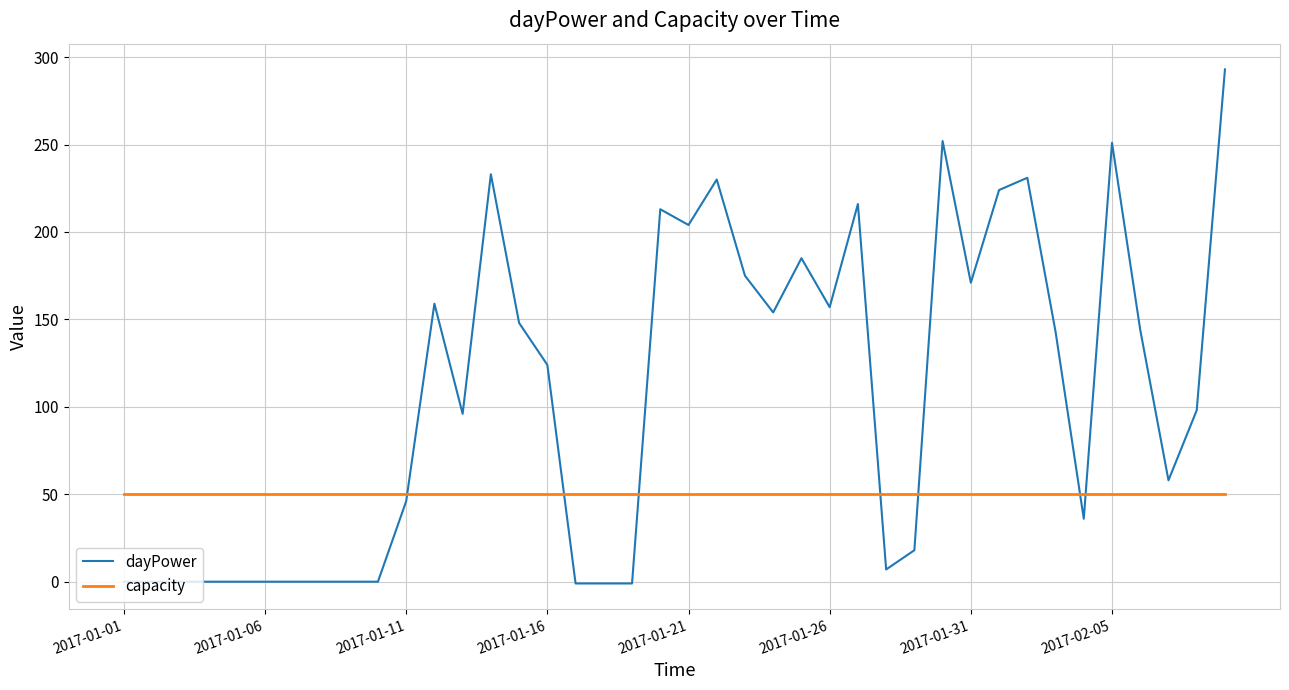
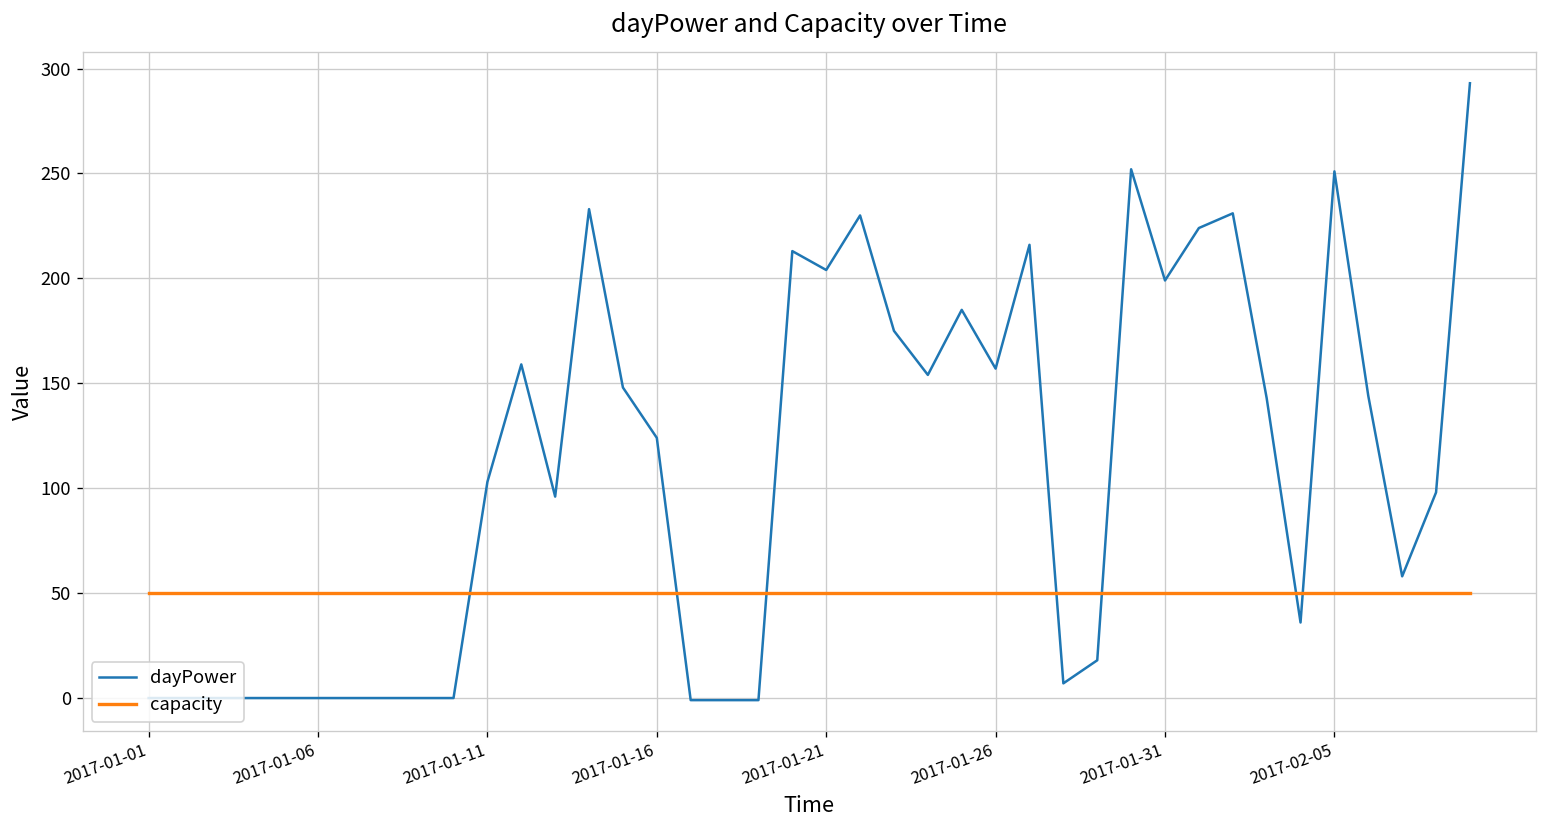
  {
    "dayPower": {
      "2017-01-06": 0,
-     "2017-01-11": 46,
+     "2017-01-11": 103,
      "2017-01-16": 124,
      "2017-01-21": 204,
      "2017-01-26": 157,
-     "2017-01-31": 171,
+     "2017-01-31": 199,
      "2017-02-05": 251
    },
    "capacity": {
      "2017-01-01": 50,
      "2017-01-06": 50,
      "2017-01-11": 50,
      "2017-01-16": 50,
      "2017-01-21": 50,
      "2017-01-26": 50,
      "2017-01-31": 50,
      "2017-02-05": 50
    }
  }
